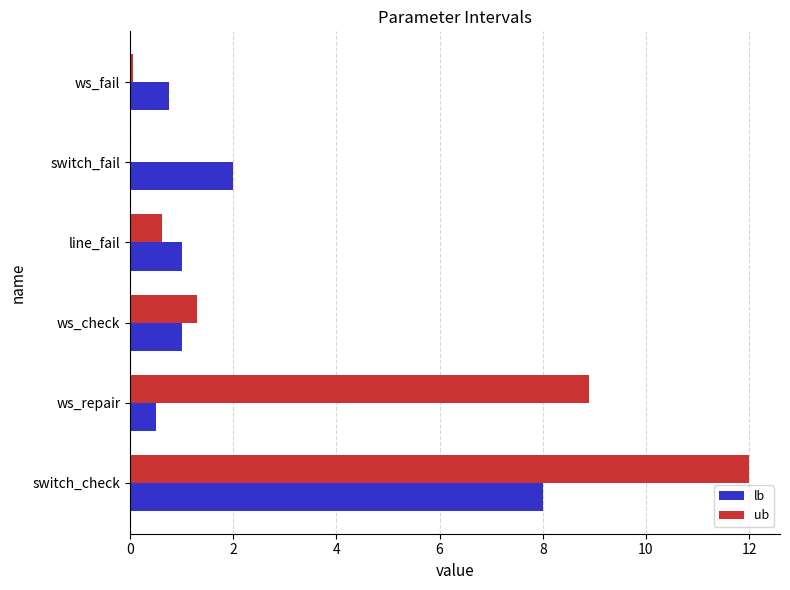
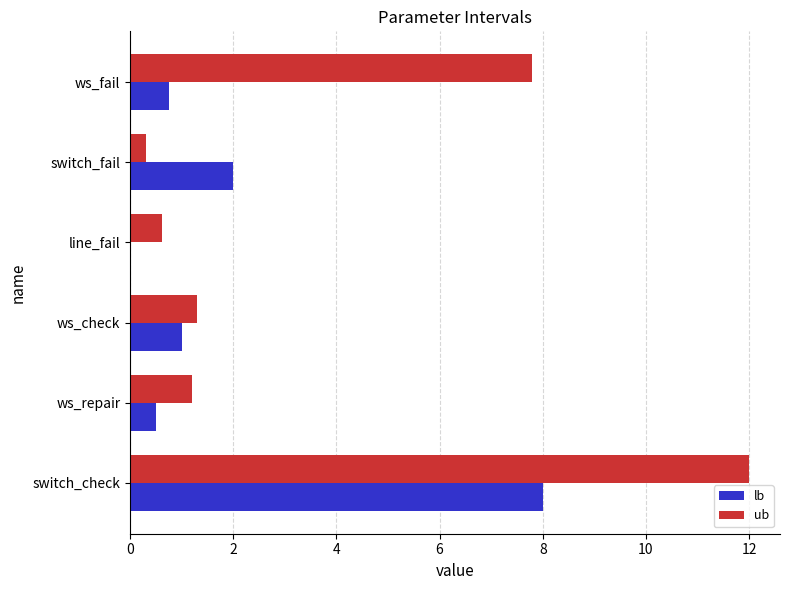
  {
    "lb": {
      "ws_fail": 0.8,
      "switch_fail": 2,
-     "line_fail": 1,
+     "line_fail": 0,
      "ws_check": 1,
      "ws_repair": 0.5,
      "switch_check": 8
    },
    "ub": {
-     "ws_fail": 0.1,
-     "switch_fail": 0.0,
+     "ws_fail": 7.8,
+     "switch_fail": 0.3,
      "line_fail": 0.6,
      "ws_check": 1.3,
-     "ws_repair": 8.9,
+     "ws_repair": 1.2,
      "switch_check": 12.0
    }
  }
